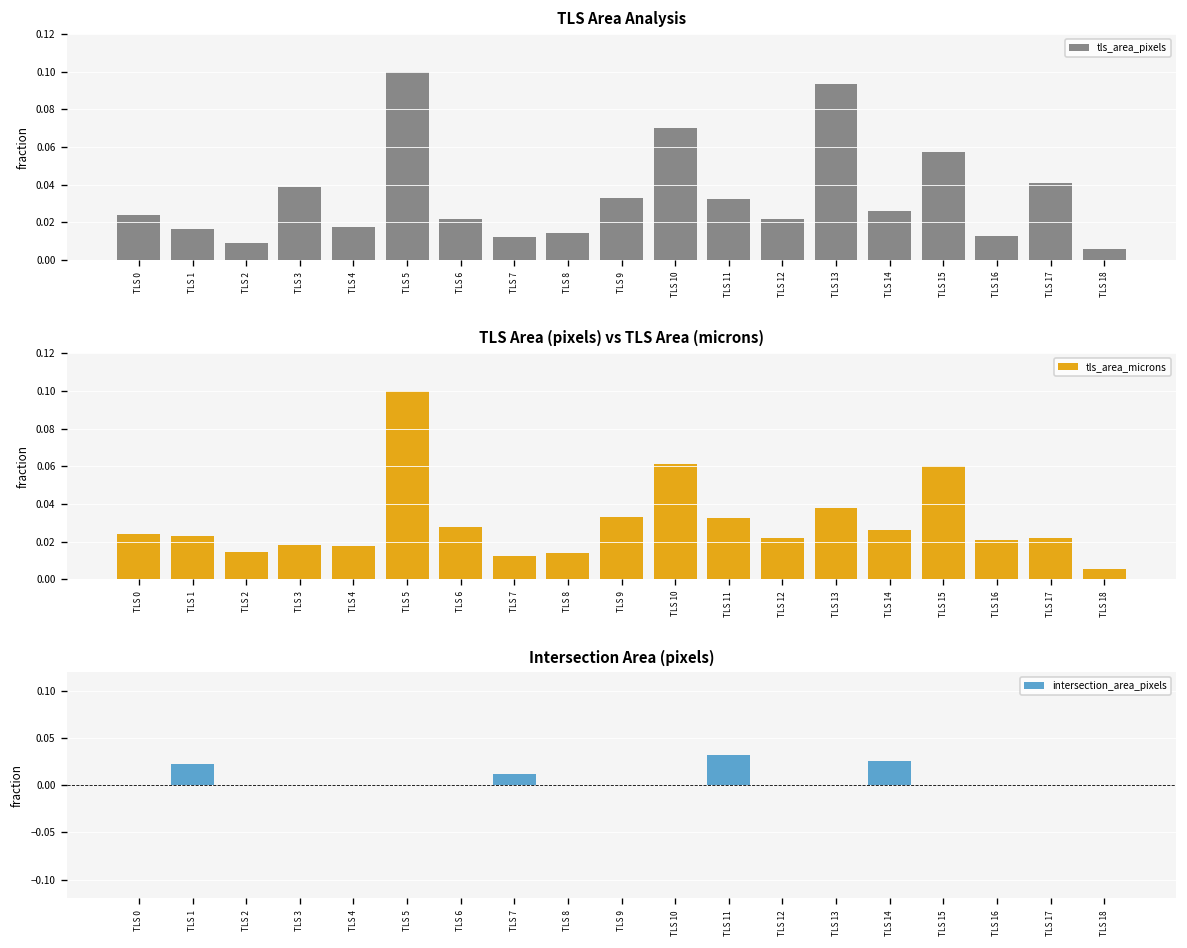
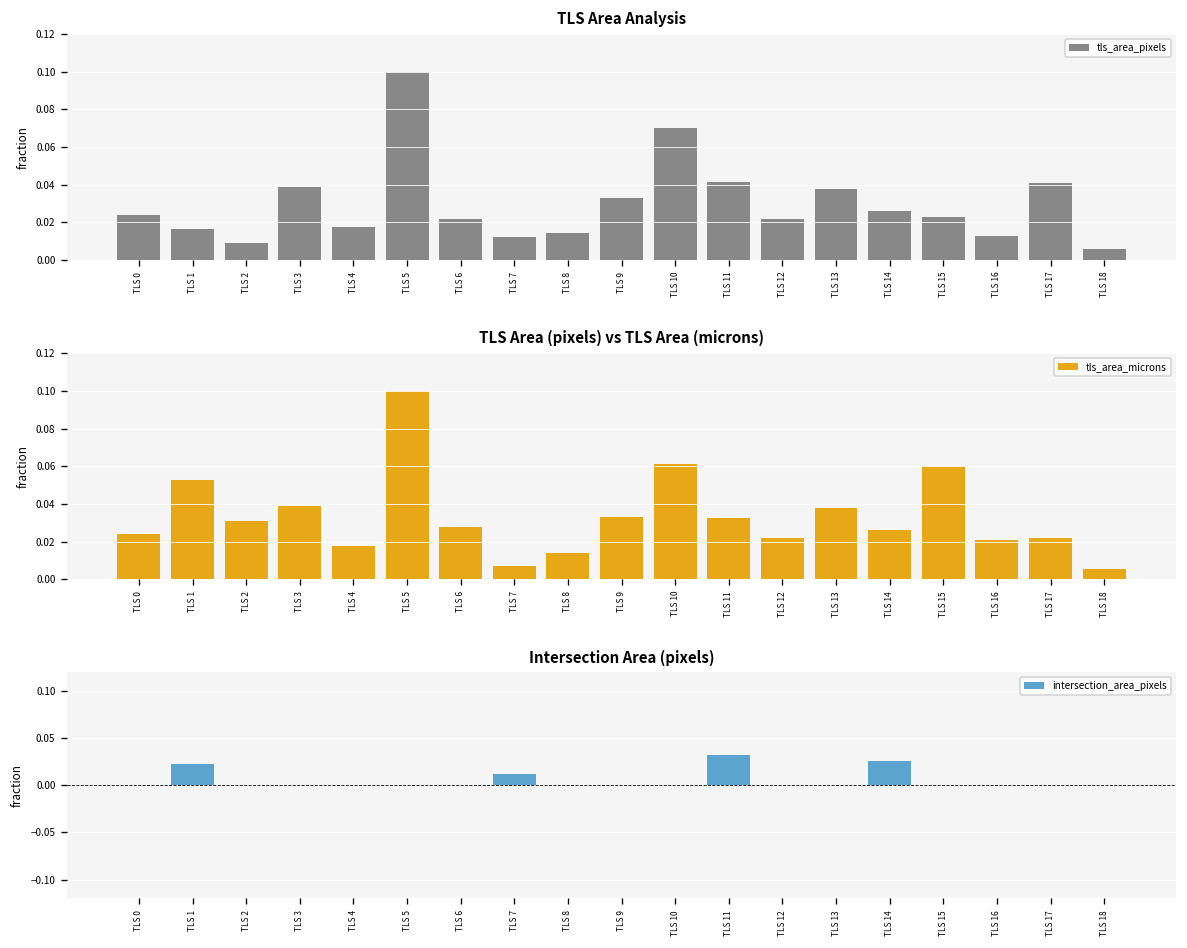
  {
    "TLS Area Analysis": {
      "TLS 0": 0.024,
      "TLS 1": 0.017,
      "TLS 2": 0.009,
      "TLS 3": 0.039,
      "TLS 4": 0.017,
      "TLS 5": 0.100,
      "TLS 6": 0.022,
      "TLS 7": 0.012,
      "TLS 8": 0.014,
      "TLS 9": 0.033,
      "TLS 10": 0.070,
-     "TLS 11": 0.033,
+     "TLS 11": 0.041,
      "TLS 12": 0.022,
-     "TLS 13": 0.094,
+     "TLS 13": 0.038,
      "TLS 14": 0.026,
-     "TLS 15": 0.057,
+     "TLS 15": 0.023,
      "TLS 16": 0.013,
      "TLS 17": 0.041,
      "TLS 18": 0.006
    },
    "TLS Area (pixels) vs TLS Area (microns)": {
      "TLS 0": 0.024,
-     "TLS 1": 0.023,
-     "TLS 2": 0.015,
-     "TLS 3": 0.018,
+     "TLS 1": 0.053,
+     "TLS 2": 0.031,
+     "TLS 3": 0.039,
      "TLS 4": 0.017,
      "TLS 5": 0.100,
      "TLS 6": 0.027,
-     "TLS 7": 0.012,
+     "TLS 7": 0.007,
      "TLS 8": 0.014,
      "TLS 9": 0.033,
      "TLS 10": 0.061,
      "TLS 11": 0.033,
      "TLS 12": 0.022,
      "TLS 13": 0.038,
      "TLS 14": 0.026,
      "TLS 15": 0.060,
      "TLS 16": 0.021,
      "TLS 17": 0.022,
      "TLS 18": 0.006
    },
    "Intersection Area (pixels)": {
      "TLS 0": 0.00,
      "TLS 1": 0.02,
      "TLS 2": 0.00,
      "TLS 3": 0.00,
      "TLS 4": 0.00,
      "TLS 5": 0.00,
      "TLS 6": 0.00,
      "TLS 7": 0.01,
      "TLS 8": 0.00,
      "TLS 9": 0.00,
      "TLS 10": 0.00,
      "TLS 11": 0.03,
      "TLS 12": 0.00,
      "TLS 13": 0.00,
      "TLS 14": 0.03,
      "TLS 15": 0.00,
      "TLS 16": 0.00,
      "TLS 17": 0.00,
      "TLS 18": 0.00
    }
  }
